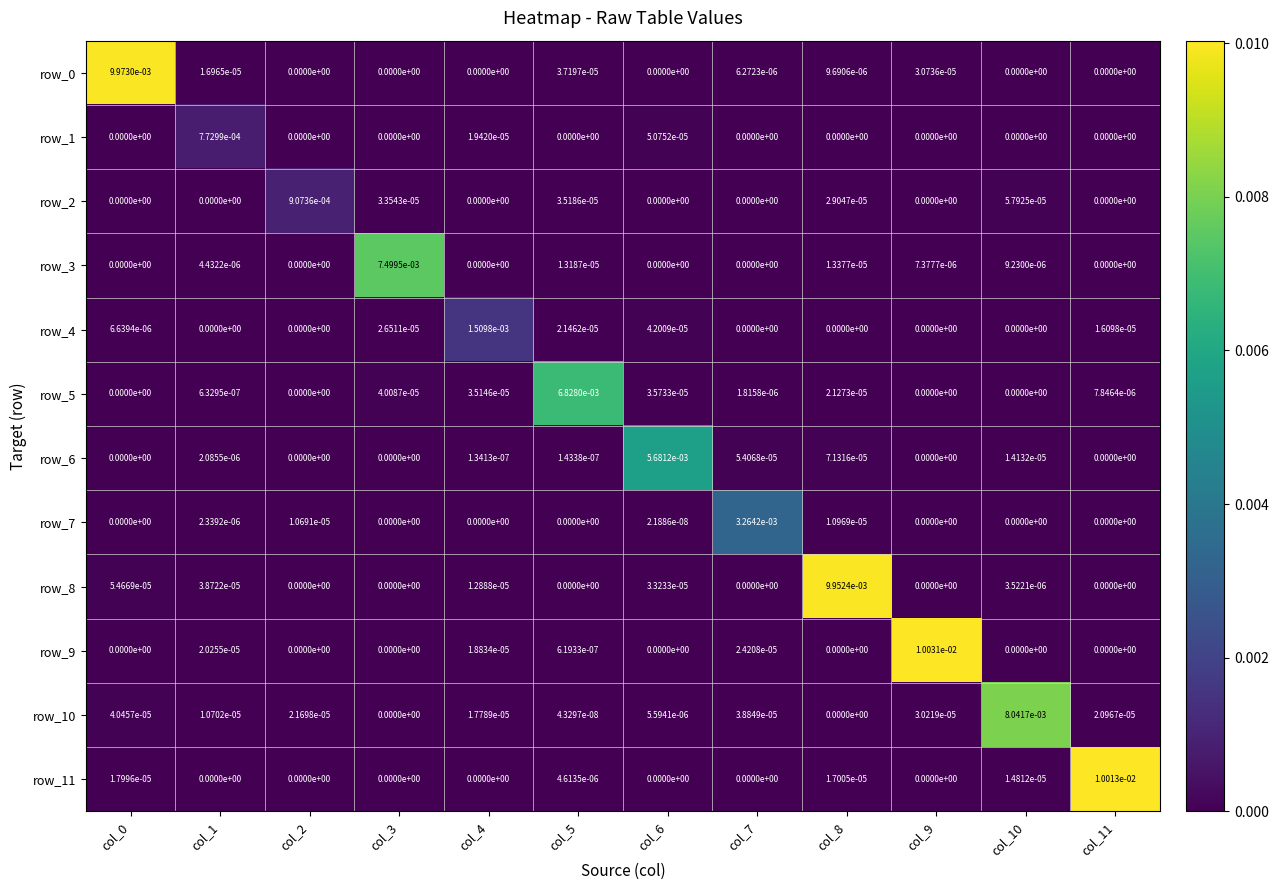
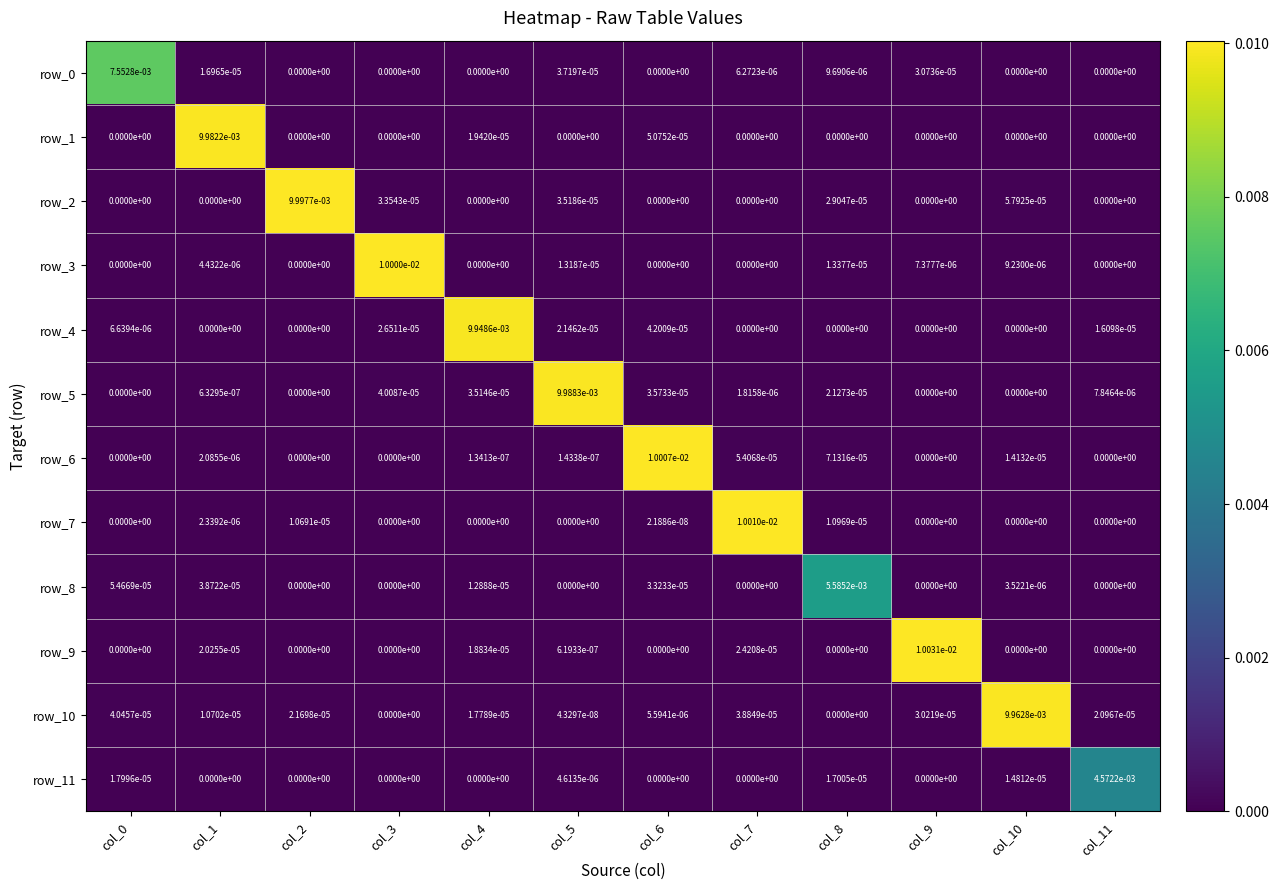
  {
    "row_0": {
-     "col_0": "9.9730e-03",
+     "col_0": "7.5528e-03",
      "col_1": "1.6965e-05",
      "col_2": "0.0000e+00",
      "col_3": "0.0000e+00",
      "col_4": "0.0000e+00",
      "col_5": "3.7197e-05",
      "col_6": "0.0000e+00",
      "col_7": "6.2723e-06",
      "col_8": "9.6906e-06",
      "col_9": "3.0736e-05",
      "col_10": "0.0000e+00",
      "col_11": "0.0000e+00"
    },
    "row_1": {
      "col_0": "0.0000e+00",
-     "col_1": "7.7299e-04",
+     "col_1": "9.9822e-03",
      "col_2": "0.0000e+00",
      "col_3": "0.0000e+00",
      "col_4": "1.9420e-05",
      "col_5": "0.0000e+00",
      "col_6": "5.0752e-05",
      "col_7": "0.0000e+00",
      "col_8": "0.0000e+00",
      "col_9": "0.0000e+00",
      "col_10": "0.0000e+00",
      "col_11": "0.0000e+00"
    },
    "row_2": {
      "col_0": "0.0000e+00",
      "col_1": "0.0000e+00",
-     "col_2": "9.0736e-04",
+     "col_2": "9.9977e-03",
      "col_3": "3.3543e-05",
      "col_4": "0.0000e+00",
      "col_5": "3.5186e-05",
      "col_6": "0.0000e+00",
      "col_7": "0.0000e+00",
      "col_8": "2.9047e-05",
      "col_9": "0.0000e+00",
      "col_10": "5.7925e-05",
      "col_11": "0.0000e+00"
    },
    "row_3": {
      "col_0": "0.0000e+00",
      "col_1": "4.4322e-06",
      "col_2": "0.0000e+00",
-     "col_3": "7.4995e-03",
+     "col_3": "1.0000e-02",
      "col_4": "0.0000e+00",
      "col_5": "1.3187e-05",
      "col_6": "0.0000e+00",
      "col_7": "0.0000e+00",
      "col_8": "1.3377e-05",
      "col_9": "7.3777e-06",
      "col_10": "9.2300e-06",
      "col_11": "0.0000e+00"
    },
    "row_4": {
      "col_0": "6.6394e-06",
      "col_1": "0.0000e+00",
      "col_2": "0.0000e+00",
      "col_3": "2.6511e-05",
-     "col_4": "1.5098e-03",
+     "col_4": "9.9486e-03",
      "col_5": "2.1462e-05",
      "col_6": "4.2009e-05",
      "col_7": "0.0000e+00",
      "col_8": "0.0000e+00",
      "col_9": "0.0000e+00",
      "col_10": "0.0000e+00",
      "col_11": "1.6098e-05"
    },
    "row_5": {
      "col_0": "0.0000e+00",
      "col_1": "6.3295e-07",
      "col_2": "0.0000e+00",
      "col_3": "4.0087e-05",
      "col_4": "3.5146e-05",
-     "col_5": "6.8280e-03",
+     "col_5": "9.9883e-03",
      "col_6": "3.5733e-05",
      "col_7": "1.8158e-06",
      "col_8": "2.1273e-05",
      "col_9": "0.0000e+00",
      "col_10": "0.0000e+00",
      "col_11": "7.8464e-06"
    },
    "row_6": {
      "col_0": "0.0000e+00",
      "col_1": "2.0855e-06",
      "col_2": "0.0000e+00",
      "col_3": "0.0000e+00",
      "col_4": "1.3413e-07",
      "col_5": "1.4338e-07",
-     "col_6": "5.6812e-03",
+     "col_6": "1.0007e-02",
      "col_7": "5.4068e-05",
      "col_8": "7.1316e-05",
      "col_9": "0.0000e+00",
      "col_10": "1.4132e-05",
      "col_11": "0.0000e+00"
    },
    "row_7": {
      "col_0": "0.0000e+00",
      "col_1": "2.3392e-06",
      "col_2": "1.0691e-05",
      "col_3": "0.0000e+00",
      "col_4": "0.0000e+00",
      "col_5": "0.0000e+00",
      "col_6": "2.1886e-08",
-     "col_7": "3.2642e-03",
+     "col_7": "1.0010e-02",
      "col_8": "1.0969e-05",
      "col_9": "0.0000e+00",
      "col_10": "0.0000e+00",
      "col_11": "0.0000e+00"
    },
    "row_8": {
      "col_0": "5.4669e-05",
      "col_1": "3.8722e-05",
      "col_2": "0.0000e+00",
      "col_3": "0.0000e+00",
      "col_4": "1.2888e-05",
      "col_5": "0.0000e+00",
      "col_6": "3.3233e-05",
      "col_7": "0.0000e+00",
-     "col_8": "9.9524e-03",
+     "col_8": "5.5852e-03",
      "col_9": "0.0000e+00",
      "col_10": "3.5221e-06",
      "col_11": "0.0000e+00"
    },
    "row_9": {
      "col_0": "0.0000e+00",
      "col_1": "2.0255e-05",
      "col_2": "0.0000e+00",
      "col_3": "0.0000e+00",
      "col_4": "1.8834e-05",
      "col_5": "6.1933e-07",
      "col_6": "0.0000e+00",
      "col_7": "2.4208e-05",
      "col_8": "0.0000e+00",
      "col_9": "1.0031e-02",
      "col_10": "0.0000e+00",
      "col_11": "0.0000e+00"
    },
    "row_10": {
      "col_0": "4.0457e-05",
      "col_1": "1.0702e-05",
      "col_2": "2.1698e-05",
      "col_3": "0.0000e+00",
      "col_4": "1.7789e-05",
      "col_5": "4.3297e-08",
      "col_6": "5.5941e-06",
      "col_7": "3.8849e-05",
      "col_8": "0.0000e+00",
      "col_9": "3.0219e-05",
-     "col_10": "8.0417e-03",
+     "col_10": "9.9628e-03",
      "col_11": "2.0967e-05"
    },
    "row_11": {
      "col_0": "1.7996e-05",
      "col_1": "0.0000e+00",
      "col_2": "0.0000e+00",
      "col_3": "0.0000e+00",
      "col_4": "0.0000e+00",
      "col_5": "4.6135e-06",
      "col_6": "0.0000e+00",
      "col_7": "0.0000e+00",
      "col_8": "1.7005e-05",
      "col_9": "0.0000e+00",
      "col_10": "1.4812e-05",
-     "col_11": "1.0013e-02"
+     "col_11": "4.5722e-03"
    }
  }
